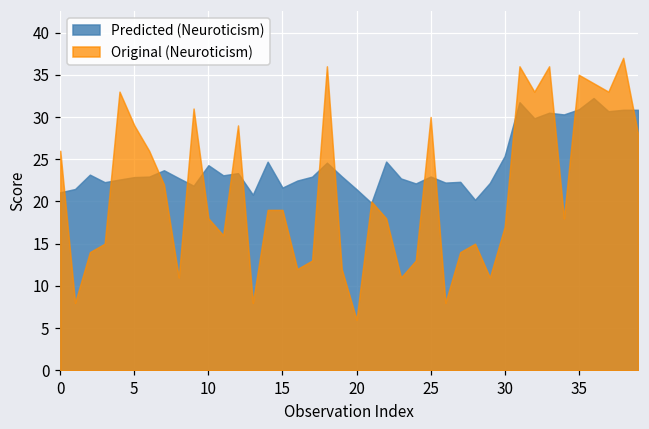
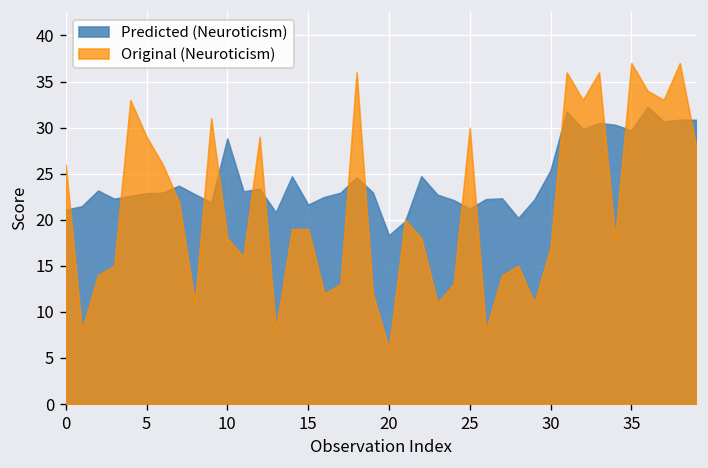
  {
    "Predicted (Neuroticism)": {
      "0": 21,
      "5": 23,
-     "10": 24,
+     "10": 29,
      "15": 22,
-     "20": 21,
-     "25": 23,
+     "20": 18,
+     "25": 21,
      "30": 25,
-     "35": 31
+     "35": 30
    },
    "Original (Neuroticism)": {
      "0": 26,
      "5": 29,
      "10": 18,
      "15": 19,
      "20": 6,
      "25": 30,
      "30": 17,
-     "35": 35
+     "35": 37
    }
  }
